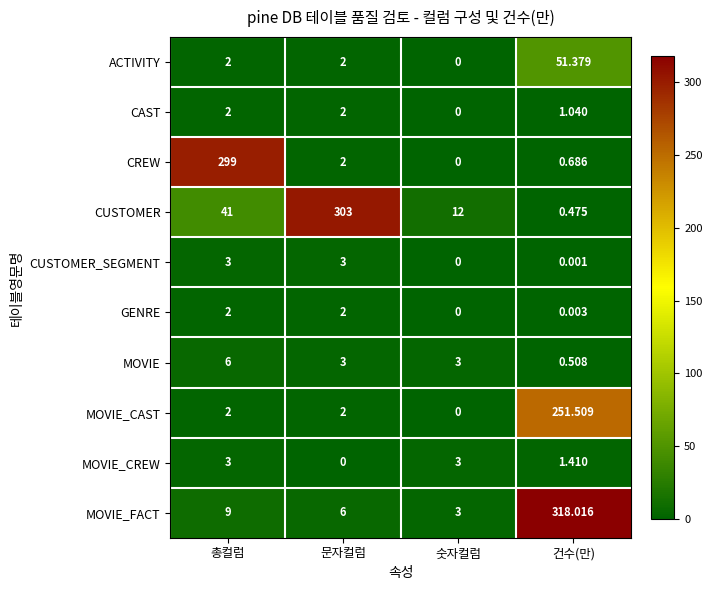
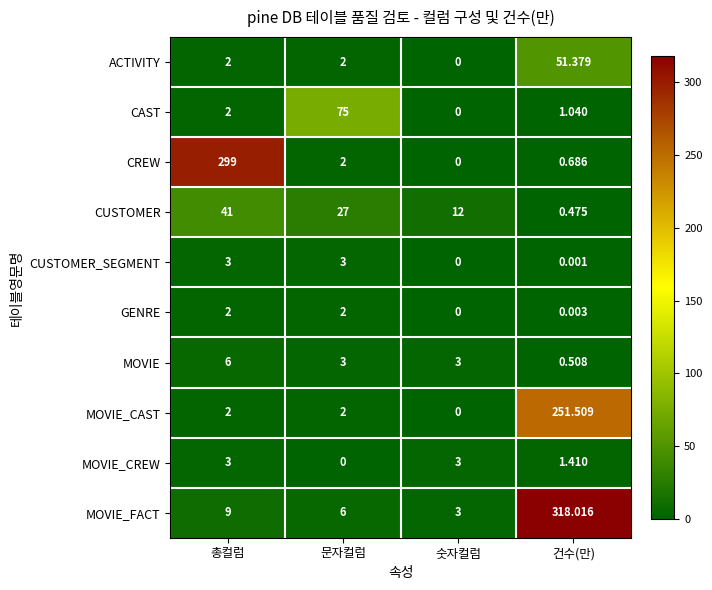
  {
    "ACTIVITY": {
      "총컬럼": 2,
      "문자컬럼": 2,
      "숫자컬럼": 0,
      "건수(만)": 51.379
    },
    "CAST": {
      "총컬럼": 2,
-     "문자컬럼": 2,
+     "문자컬럼": 75,
      "숫자컬럼": 0,
      "건수(만)": 1.040
    },
    "CREW": {
      "총컬럼": 299,
      "문자컬럼": 2,
      "숫자컬럼": 0,
      "건수(만)": 0.686
    },
    "CUSTOMER": {
      "총컬럼": 41,
-     "문자컬럼": 303,
+     "문자컬럼": 27,
      "숫자컬럼": 12,
      "건수(만)": 0.475
    },
    "CUSTOMER_SEGMENT": {
      "총컬럼": 3,
      "문자컬럼": 3,
      "숫자컬럼": 0,
      "건수(만)": 0.001
    },
    "GENRE": {
      "총컬럼": 2,
      "문자컬럼": 2,
      "숫자컬럼": 0,
      "건수(만)": 0.003
    },
    "MOVIE": {
      "총컬럼": 6,
      "문자컬럼": 3,
      "숫자컬럼": 3,
      "건수(만)": 0.508
    },
    "MOVIE_CAST": {
      "총컬럼": 2,
      "문자컬럼": 2,
      "숫자컬럼": 0,
      "건수(만)": 251.509
    },
    "MOVIE_CREW": {
      "총컬럼": 3,
      "문자컬럼": 0,
      "숫자컬럼": 3,
      "건수(만)": 1.410
    },
    "MOVIE_FACT": {
      "총컬럼": 9,
      "문자컬럼": 6,
      "숫자컬럼": 3,
      "건수(만)": 318.016
    }
  }
